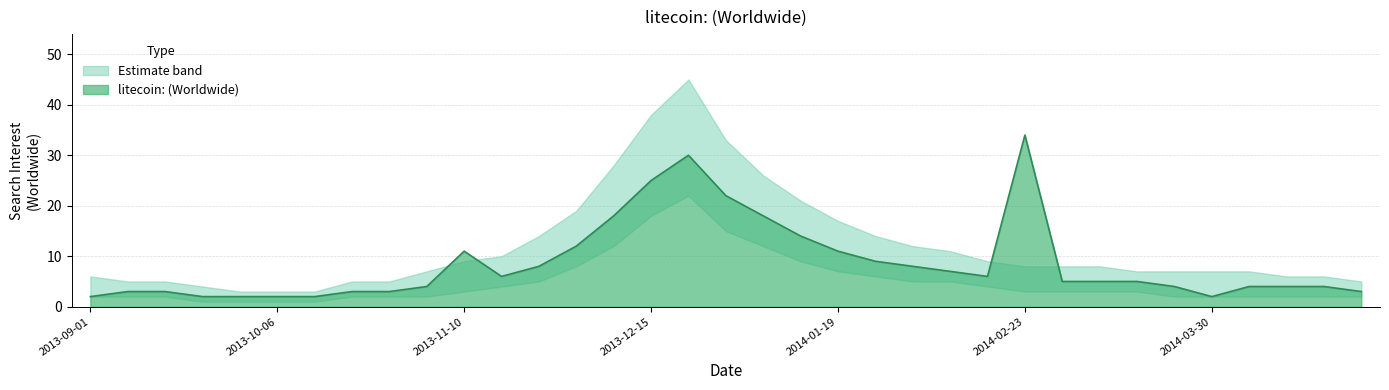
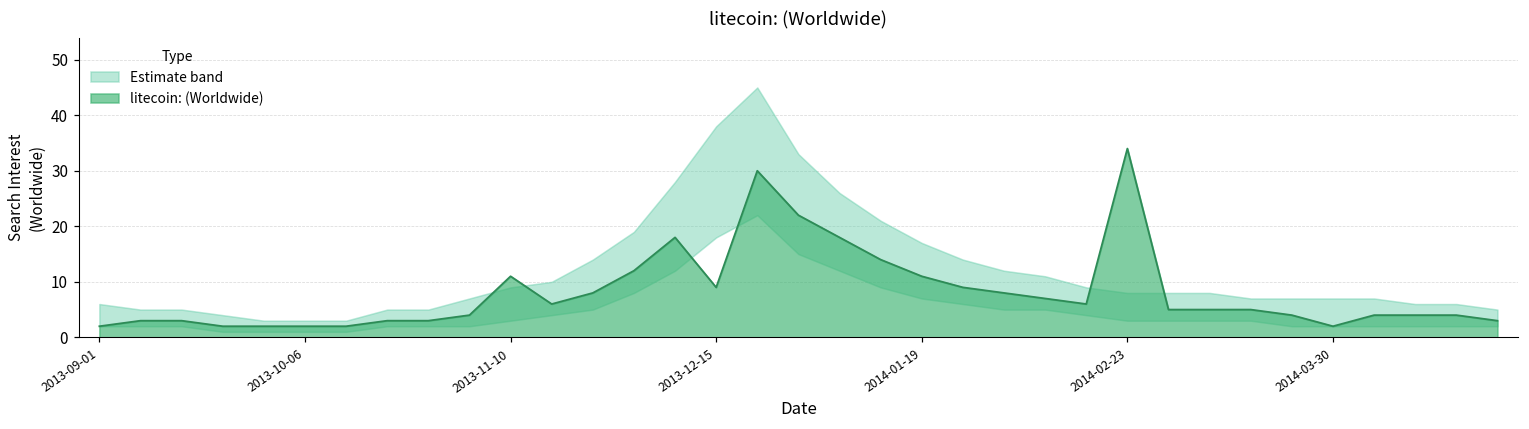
  {
    "litecoin: (Worldwide)": {
      "2013-09-01": 2,
      "2013-10-06": 2,
      "2013-11-10": 11,
-     "2013-12-15": 25,
+     "2013-12-15": 9,
      "2014-01-19": 11,
      "2014-02-23": 34,
      "2014-03-30": 2
    }
  }
